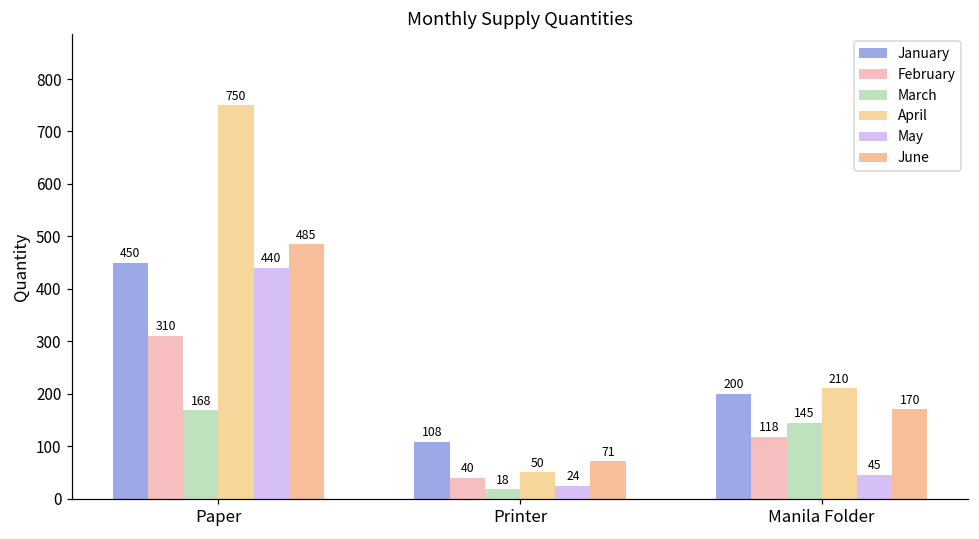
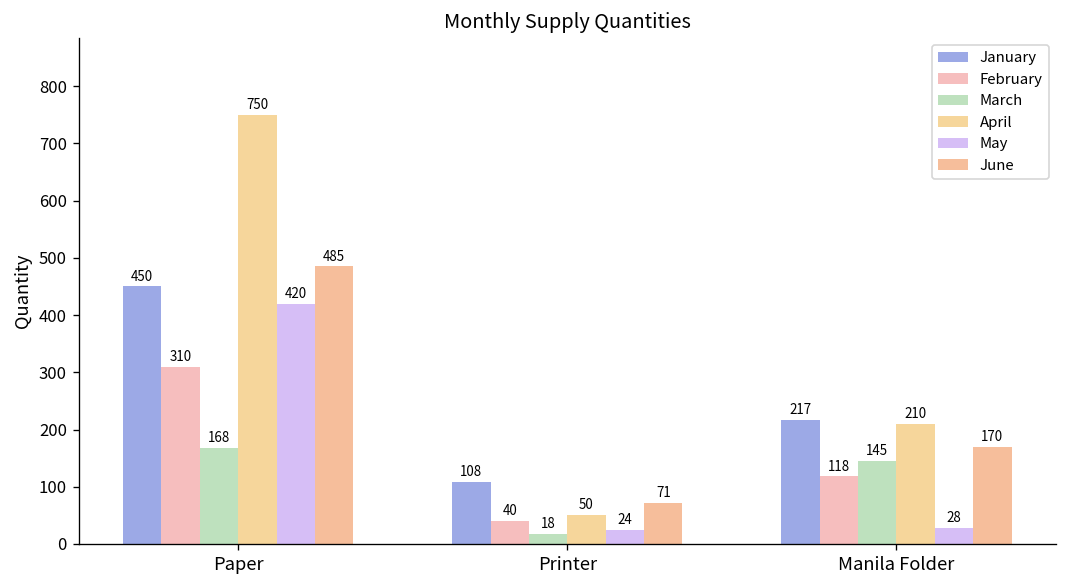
  {
    "January": {
      "Paper": 450,
      "Printer": 108,
-     "Manila Folder": 200
+     "Manila Folder": 217
    },
    "March": {
      "Paper": 168,
      "Printer": 18,
      "Manila Folder": 145
    },
    "May": {
-     "Paper": 440,
+     "Paper": 420,
      "Printer": 24,
-     "Manila Folder": 45
+     "Manila Folder": 28
    }
  }
